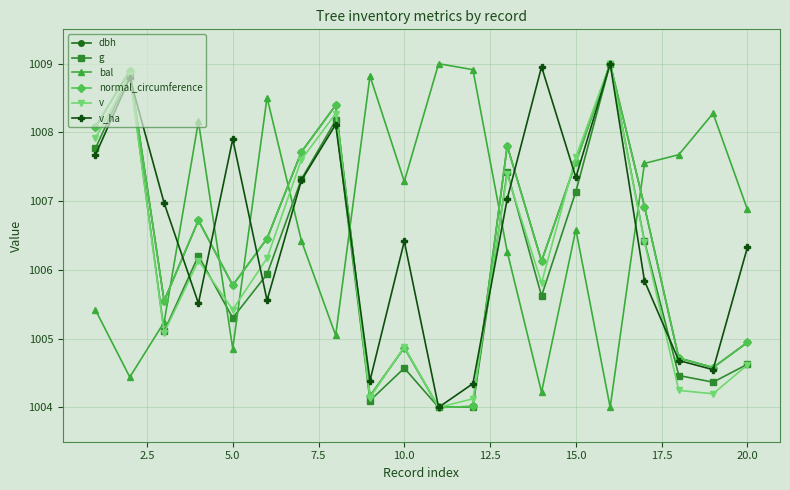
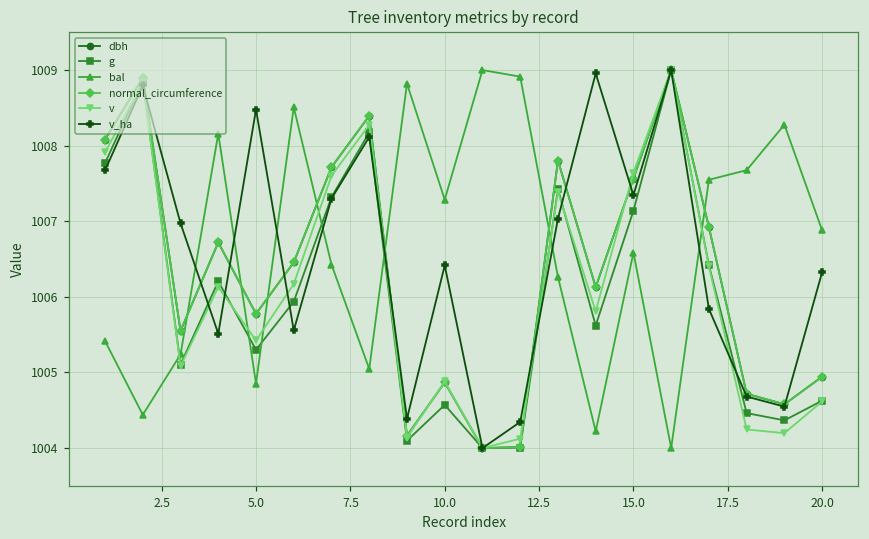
  {
    "v_ha": {
-     "5.0": 1007.9,
+     "5.0": 1008.5,
      "10.0": 1006.4,
      "15.0": 1007.3,
      "20.0": 1006.3
    }
  }
